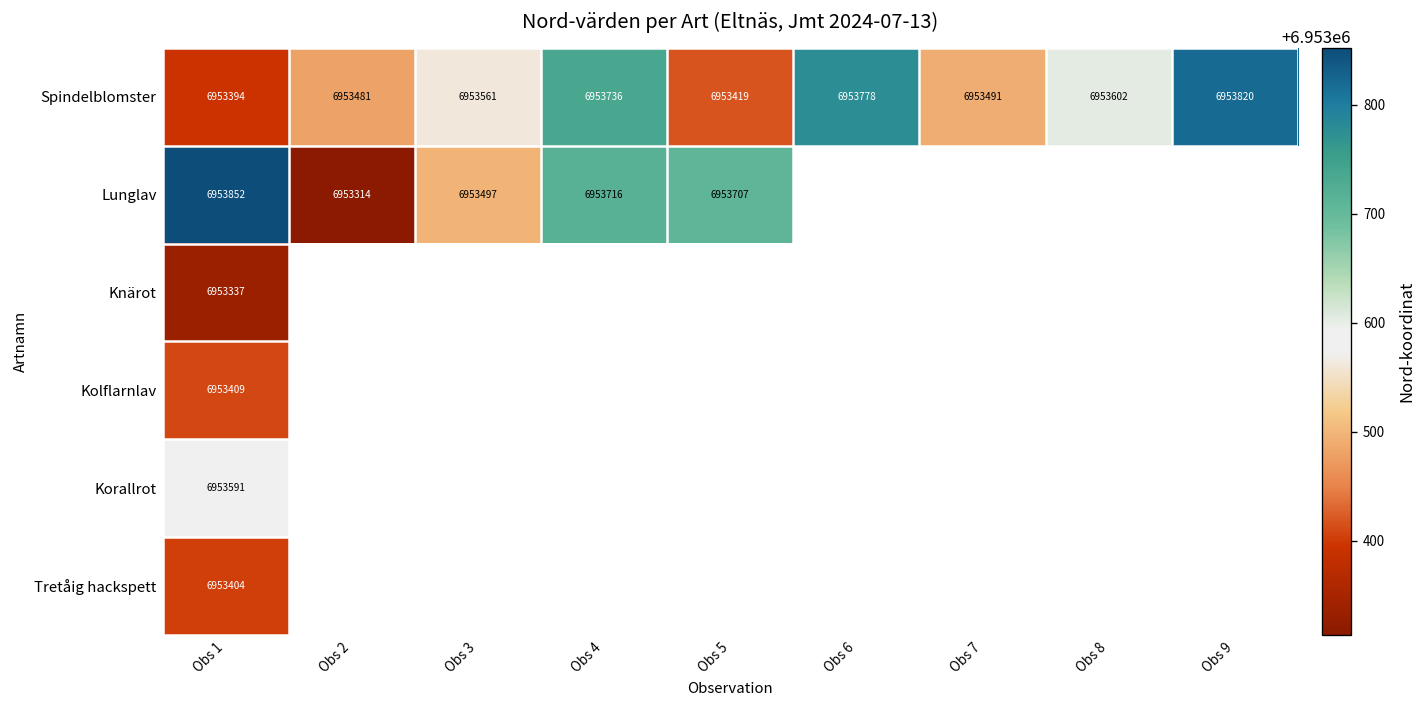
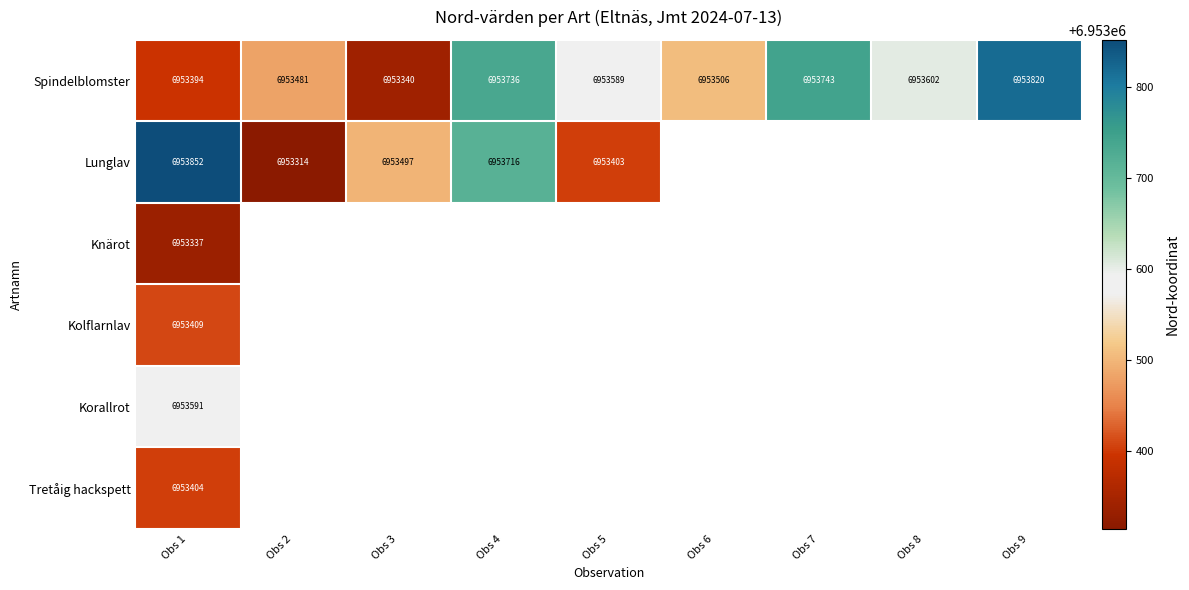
  {
    "Spindelblomster": {
      "Obs 1": 6953394,
      "Obs 2": 6953481,
-     "Obs 3": 6953561,
+     "Obs 3": 6953340,
      "Obs 4": 6953736,
-     "Obs 5": 6953419,
-     "Obs 6": 6953778,
-     "Obs 7": 6953491,
+     "Obs 5": 6953589,
+     "Obs 6": 6953506,
+     "Obs 7": 6953743,
      "Obs 8": 6953602,
      "Obs 9": 6953820
    },
    "Lunglav": {
      "Obs 1": 6953852,
      "Obs 2": 6953314,
      "Obs 3": 6953497,
      "Obs 4": 6953716,
-     "Obs 5": 6953707
+     "Obs 5": 6953403
    },
    "Knärot": {
      "Obs 1": 6953337
    },
    "Kolflarnlav": {
      "Obs 1": 6953409
    },
    "Korallrot": {
      "Obs 1": 6953591
    },
    "Tretåig hackspett": {
      "Obs 1": 6953404
    }
  }
